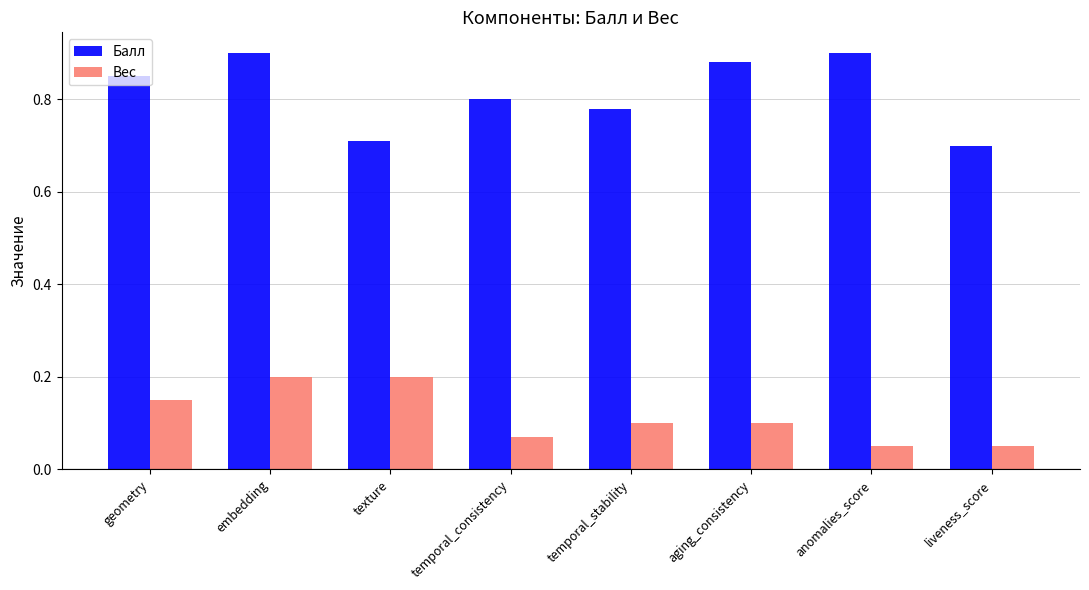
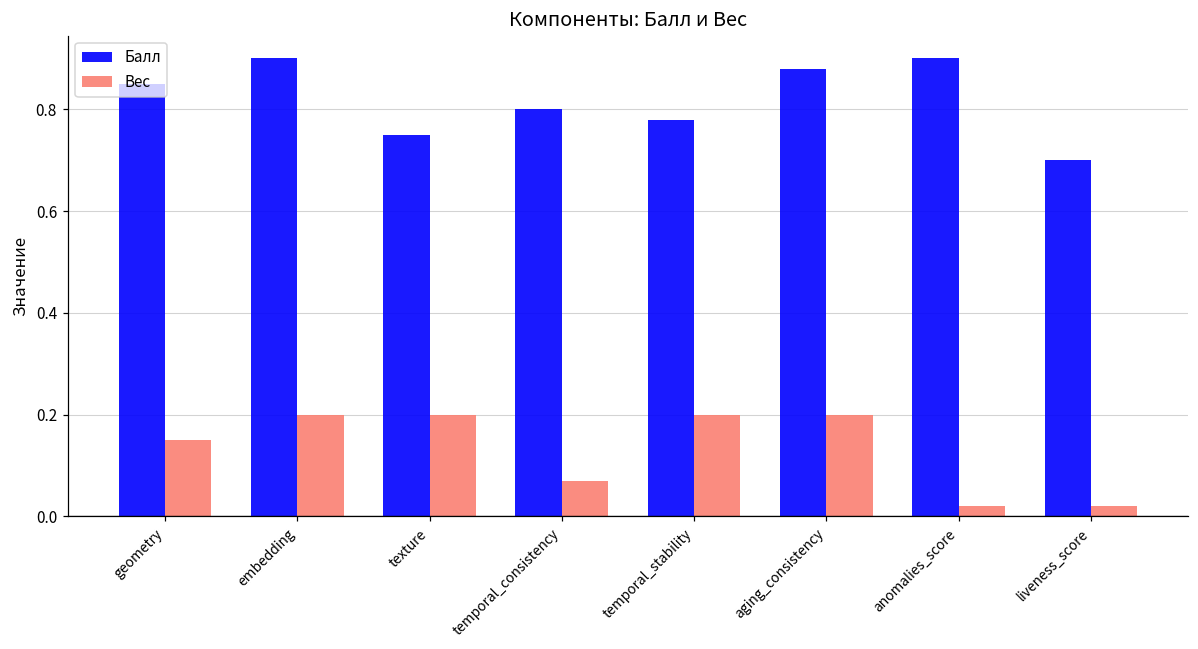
  {
    "Балл": {
      "embedding": 0.90,
-     "texture": 0.71,
+     "texture": 0.75,
      "temporal_consistency": 0.80,
      "temporal_stability": 0.78,
      "aging_consistency": 0.88,
      "anomalies_score": 0.90,
      "liveness_score": 0.70
    },
    "Вес": {
      "geometry": 0.15,
      "embedding": 0.20,
      "texture": 0.20,
      "temporal_consistency": 0.07,
-     "temporal_stability": 0.1,
-     "aging_consistency": 0.1,
-     "anomalies_score": 0.05,
-     "liveness_score": 0.05
+     "temporal_stability": 0.2,
+     "aging_consistency": 0.2,
+     "anomalies_score": 0.02,
+     "liveness_score": 0.02
    }
  }
